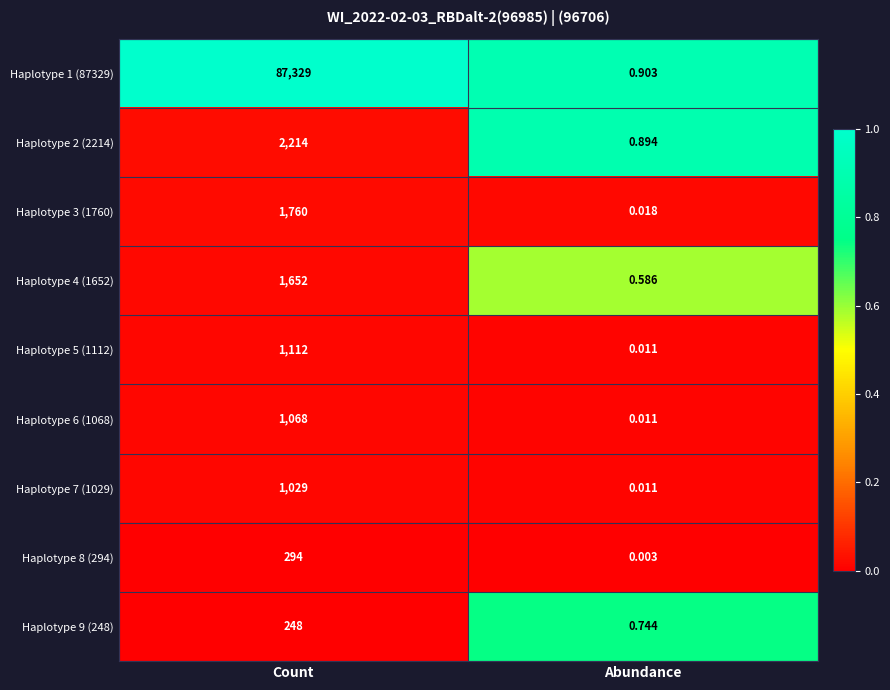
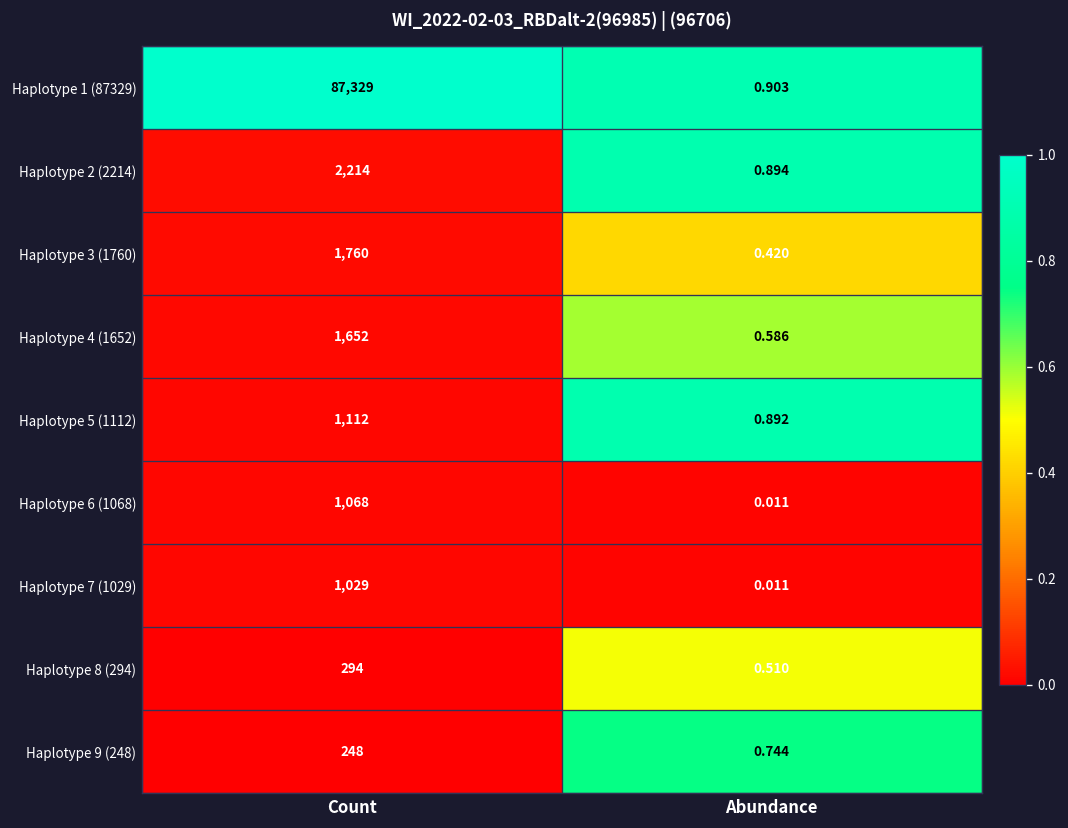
  {
    "Haplotype 1 (87329)": {
      "Count": "87,329",
      "Abundance": "0.903"
    },
    "Haplotype 2 (2214)": {
      "Count": "2,214",
      "Abundance": "0.894"
    },
    "Haplotype 3 (1760)": {
      "Count": "1,760",
-     "Abundance": "0.018"
+     "Abundance": "0.420"
    },
    "Haplotype 4 (1652)": {
      "Count": "1,652",
      "Abundance": "0.586"
    },
    "Haplotype 5 (1112)": {
      "Count": "1,112",
-     "Abundance": "0.011"
+     "Abundance": "0.892"
    },
    "Haplotype 6 (1068)": {
      "Count": "1,068",
      "Abundance": "0.011"
    },
    "Haplotype 7 (1029)": {
      "Count": "1,029",
      "Abundance": "0.011"
    },
    "Haplotype 8 (294)": {
      "Count": "294",
-     "Abundance": "0.003"
+     "Abundance": "0.510"
    },
    "Haplotype 9 (248)": {
      "Count": "248",
      "Abundance": "0.744"
    }
  }
